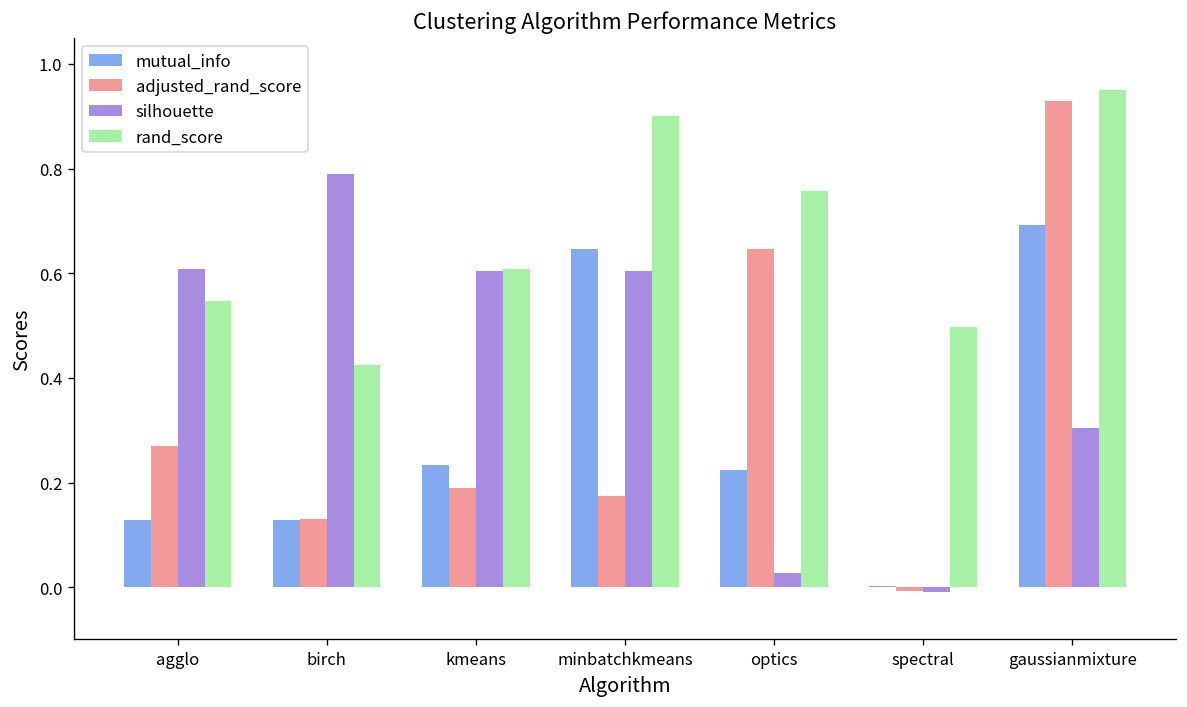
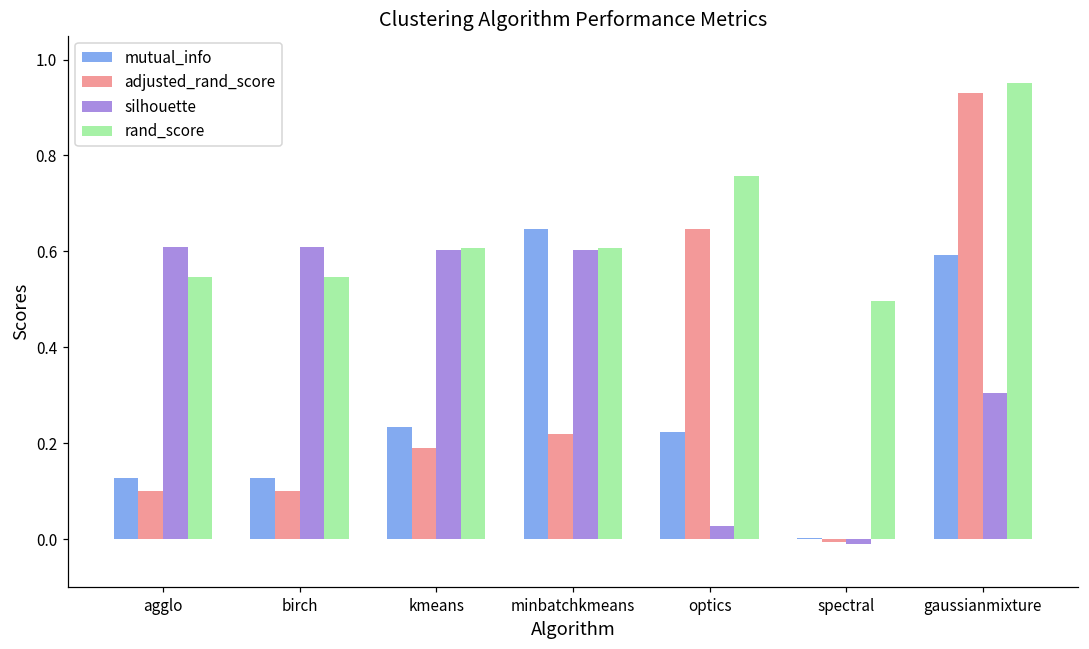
  {
    "mutual_info": {
      "agglo": 0.13,
      "birch": 0.13,
      "kmeans": 0.23,
      "minbatchkmeans": 0.65,
      "optics": 0.22,
-     "gaussianmixture": 0.69
+     "gaussianmixture": 0.59
    },
    "adjusted_rand_score": {
-     "agglo": 0.27,
-     "birch": 0.13,
+     "agglo": 0.10,
+     "birch": 0.10,
      "kmeans": 0.19,
-     "minbatchkmeans": 0.17,
+     "minbatchkmeans": 0.22,
      "optics": 0.65,
      "spectral": -0.01,
      "gaussianmixture": 0.93
    },
    "silhouette": {
      "agglo": 0.61,
-     "birch": 0.79,
+     "birch": 0.61,
      "kmeans": 0.60,
      "minbatchkmeans": 0.60,
      "optics": 0.03,
      "spectral": -0.01,
      "gaussianmixture": 0.30
    },
    "rand_score": {
      "agglo": 0.55,
-     "birch": 0.42,
+     "birch": 0.55,
      "kmeans": 0.61,
-     "minbatchkmeans": 0.90,
+     "minbatchkmeans": 0.61,
      "optics": 0.76,
      "spectral": 0.50,
      "gaussianmixture": 0.95
    }
  }
